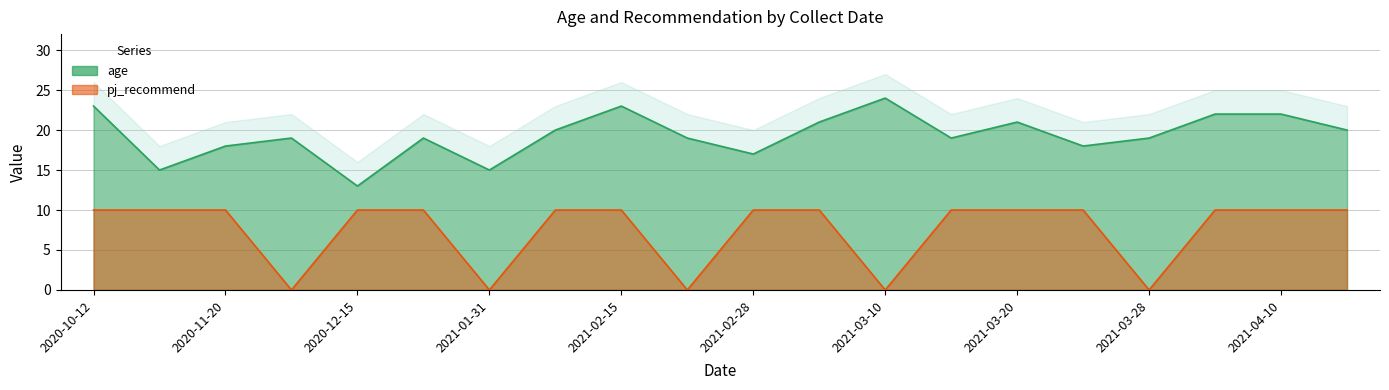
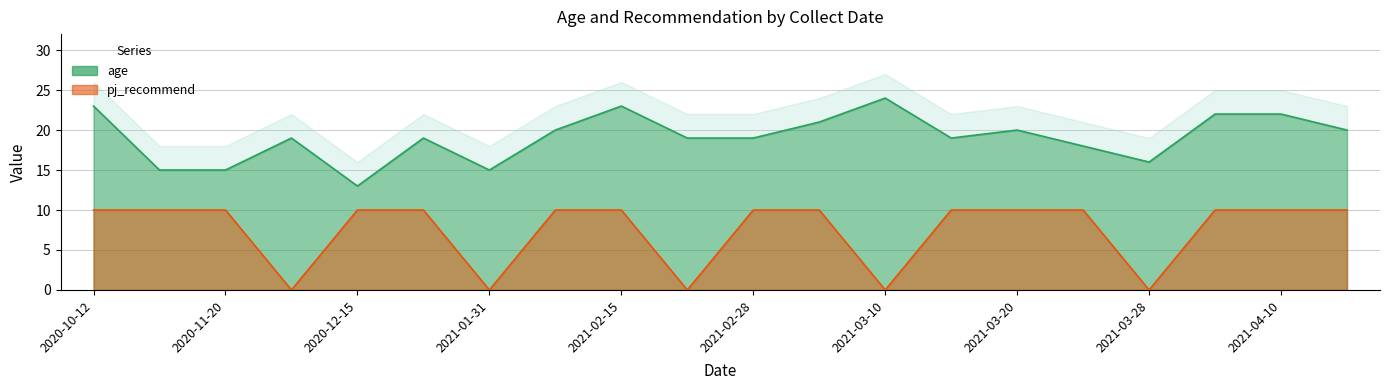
  {
    "age": {
      "2020-10-12": 23,
-     "2020-11-20": 18,
+     "2020-11-20": 15,
      "2020-12-15": 13,
      "2021-01-31": 15,
      "2021-02-15": 23,
-     "2021-02-28": 17,
+     "2021-02-28": 19,
      "2021-03-10": 24,
-     "2021-03-20": 21,
-     "2021-03-28": 19,
+     "2021-03-20": 20,
+     "2021-03-28": 16,
      "2021-04-10": 22
    },
    "pj_recommend": {
      "2020-10-12": 10,
      "2020-11-20": 10,
      "2020-12-15": 10,
      "2021-01-31": 0,
      "2021-02-15": 10,
      "2021-02-28": 10,
      "2021-03-10": 0,
      "2021-03-20": 10,
      "2021-03-28": 0,
      "2021-04-10": 10
    }
  }
